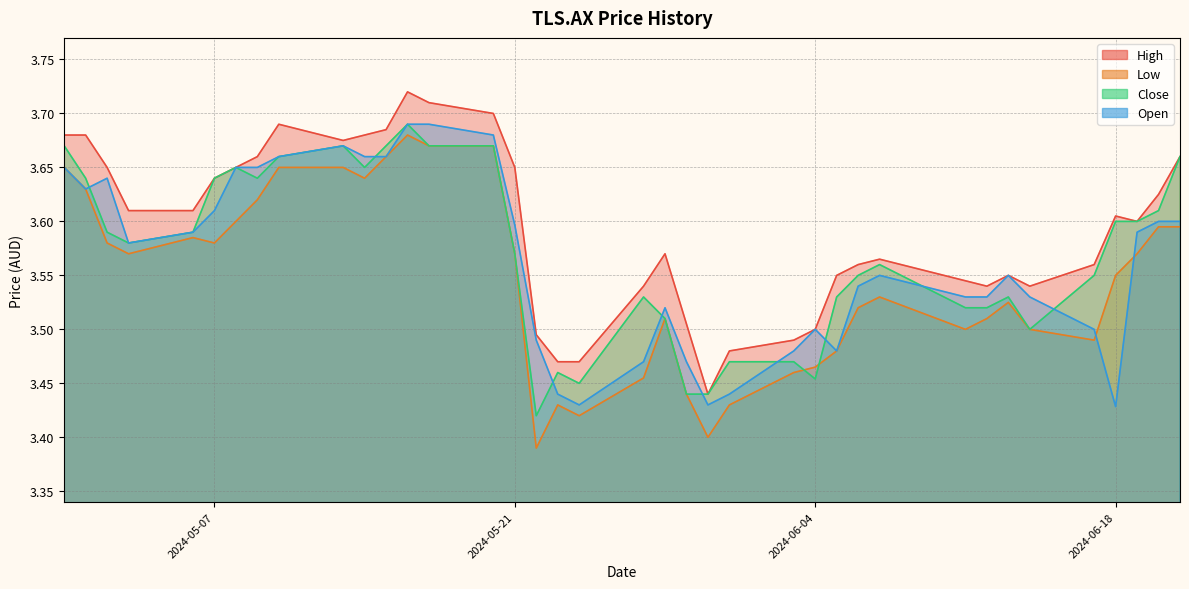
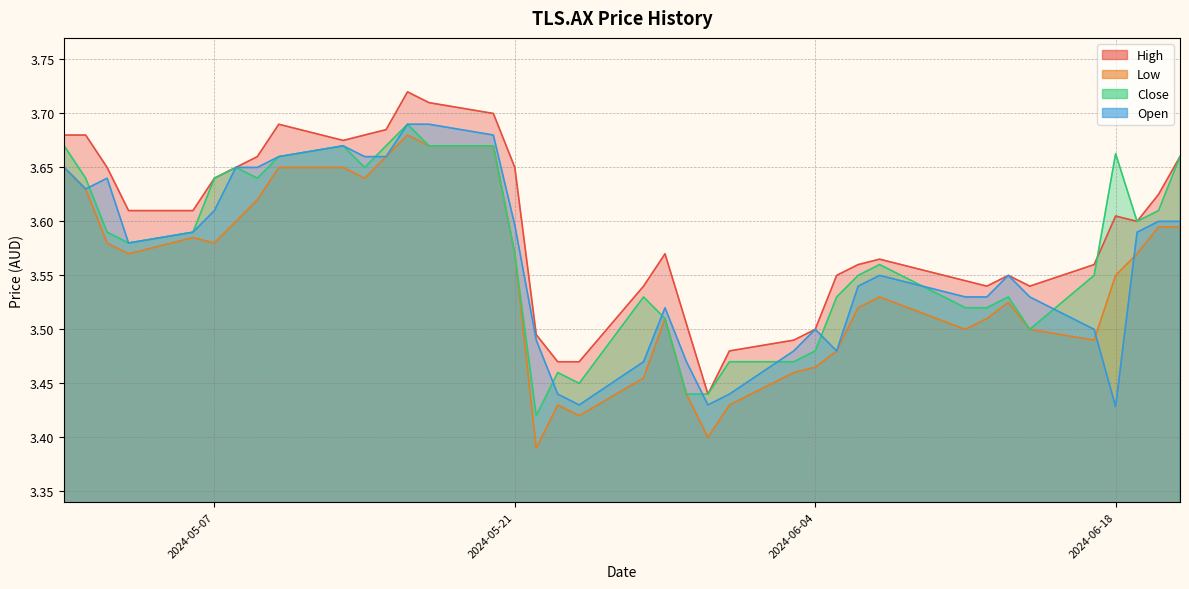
  {
    "Close": {
-     "2024-06-04": 3.454,
-     "2024-06-18": 3.600
+     "2024-06-04": 3.480,
+     "2024-06-18": 3.663
    },
    "Open": {
      "2024-05-07": 3.610,
      "2024-05-21": 3.597,
      "2024-06-18": 3.428
    }
  }
